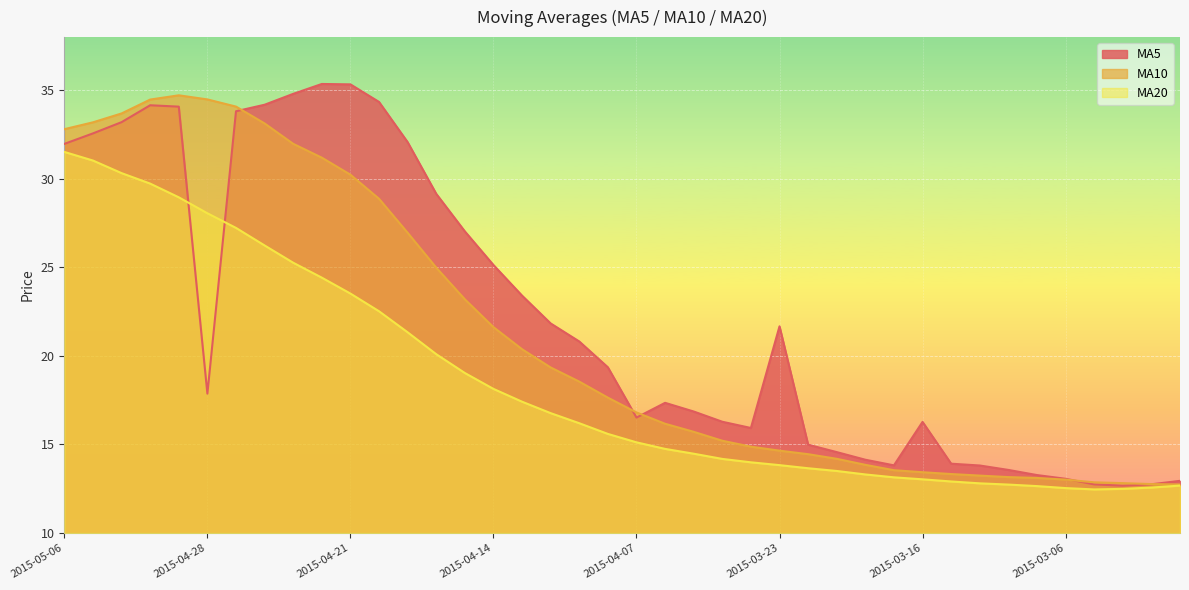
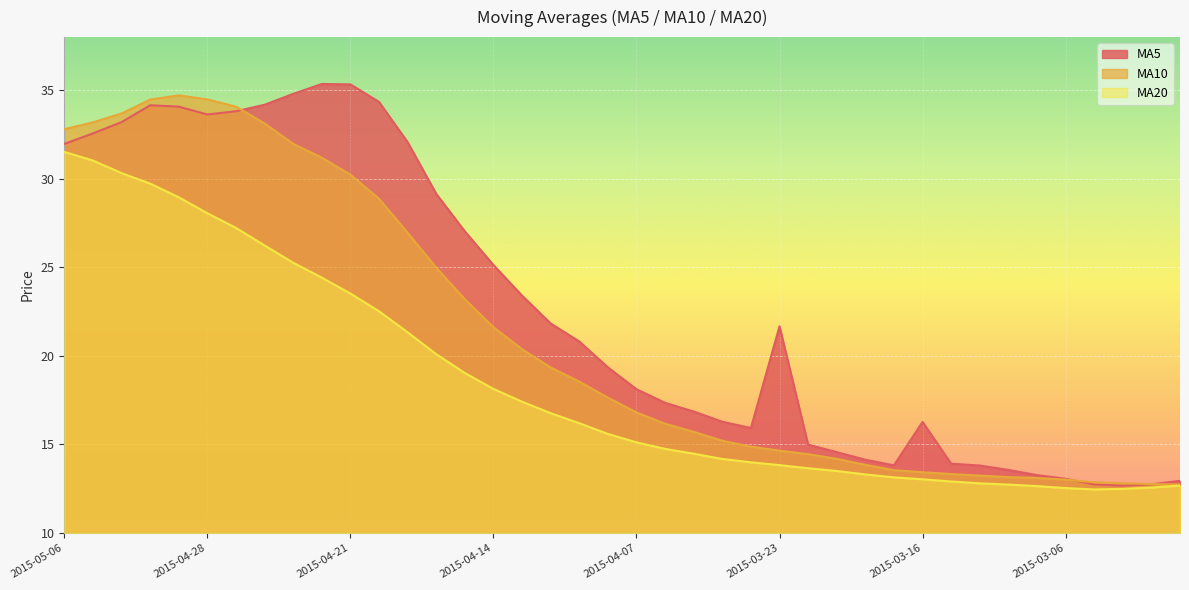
  {
    "MA5": {
      "2015-05-06": 32.0,
-     "2015-04-28": 17.9,
+     "2015-04-28": 33.6,
      "2015-04-21": 35.3,
      "2015-04-14": 25.1,
-     "2015-04-07": 16.5,
+     "2015-04-07": 18.1,
      "2015-03-23": 21.7,
      "2015-03-16": 16.3
    }
  }
